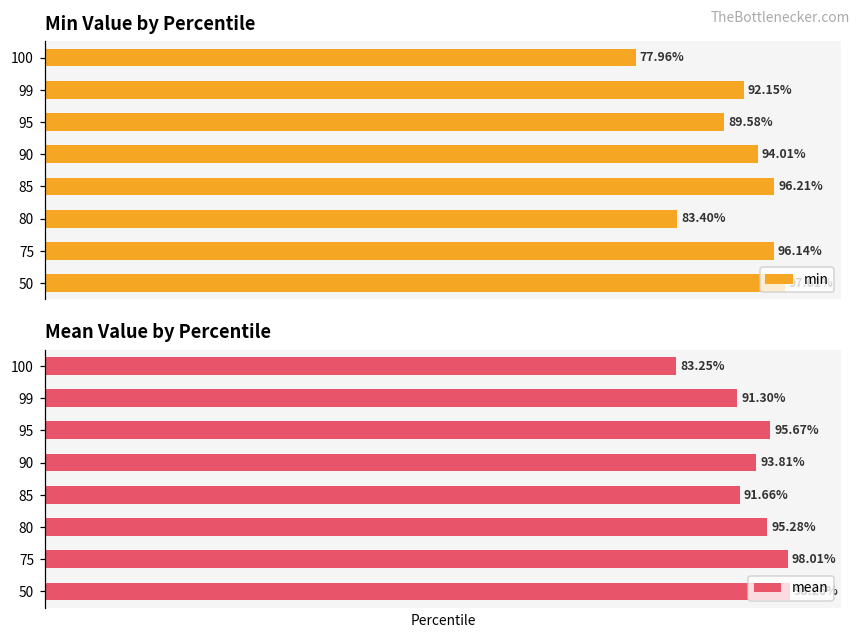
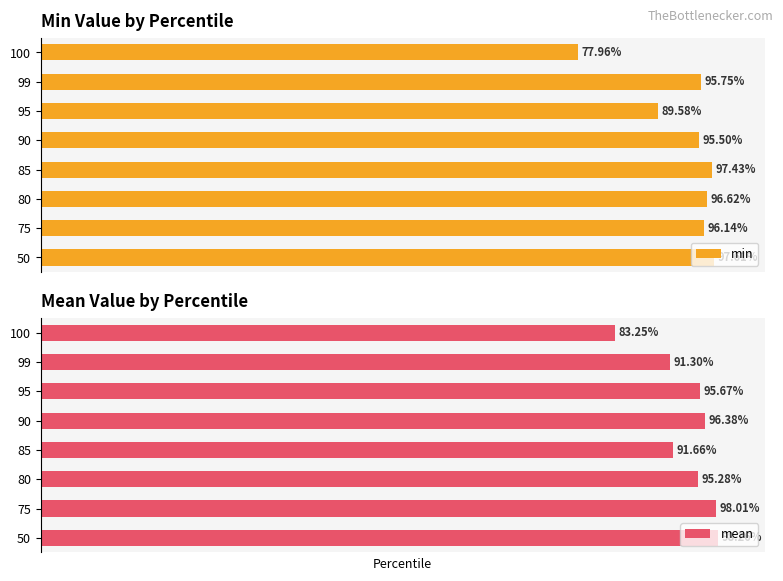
  {
    "Min Value by Percentile": {
      "100": "77.96%",
-     "99": "92.15%",
+     "99": "95.75%",
      "95": "89.58%",
-     "90": "94.01%",
-     "85": "96.21%",
-     "80": "83.40%",
+     "90": "95.50%",
+     "85": "97.43%",
+     "80": "96.62%",
      "75": "96.14%"
    },
    "Mean Value by Percentile": {
      "100": "83.25%",
      "99": "91.30%",
      "95": "95.67%",
-     "90": "93.81%",
+     "90": "96.38%",
      "85": "91.66%",
      "80": "95.28%",
      "75": "98.01%"
    }
  }
